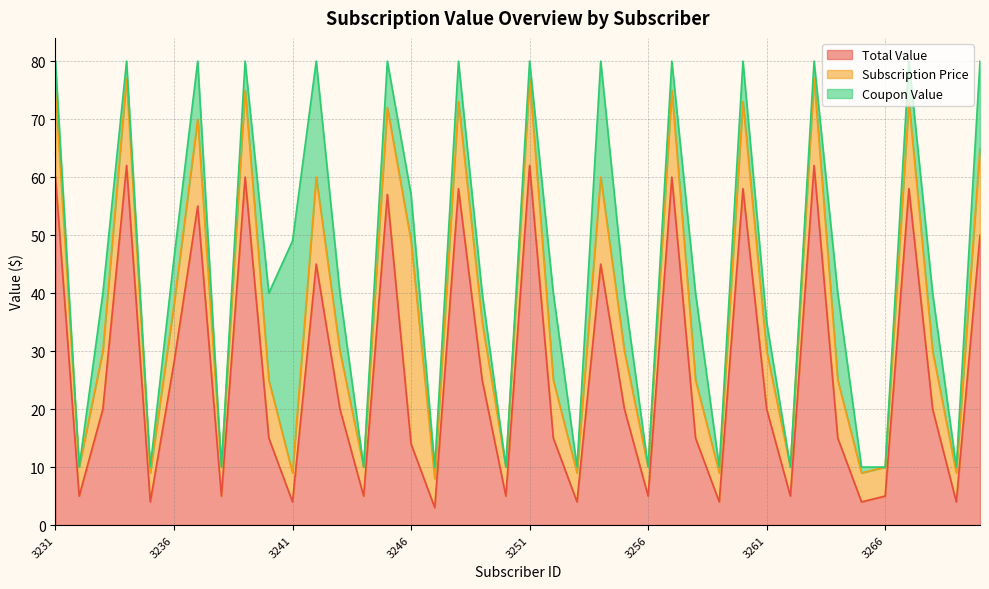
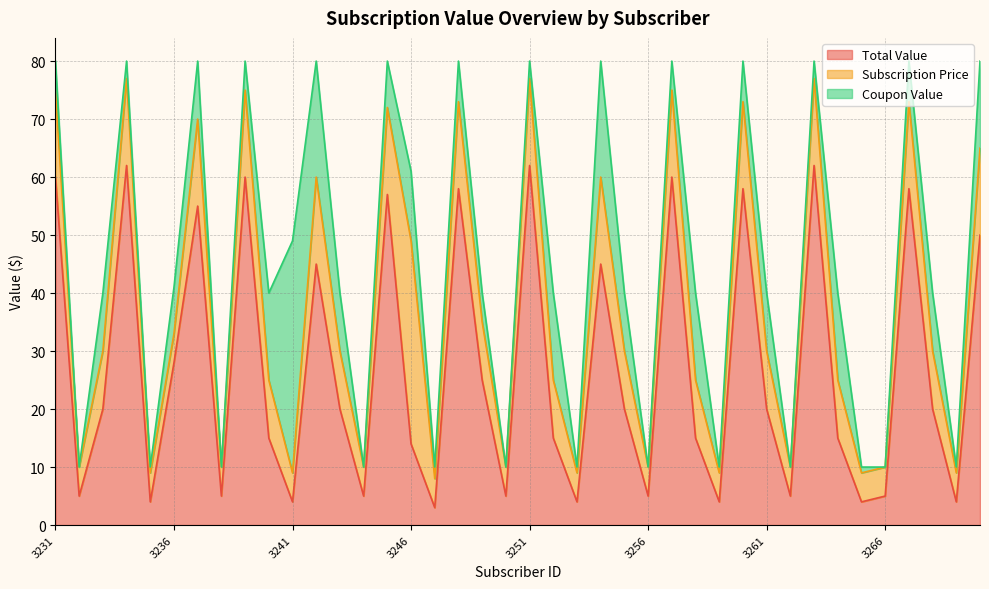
  {
    "Total Value": {
      "3231": 60,
      "3236": 28,
      "3241": 4,
      "3246": 14,
      "3251": 62,
      "3256": 5,
      "3261": 20,
      "3266": 5
    },
    "Subscription Price": {
      "3231": 15,
-     "3236": 10,
+     "3236": 5,
      "3241": 5,
      "3246": 35,
      "3251": 15,
      "3261": 10
    },
    "Coupon Value": {
      "3231": 5,
      "3236": 8,
      "3241": 40,
-     "3246": 8,
+     "3246": 12,
      "3251": 3,
-     "3261": 5
+     "3261": 10
    }
  }
